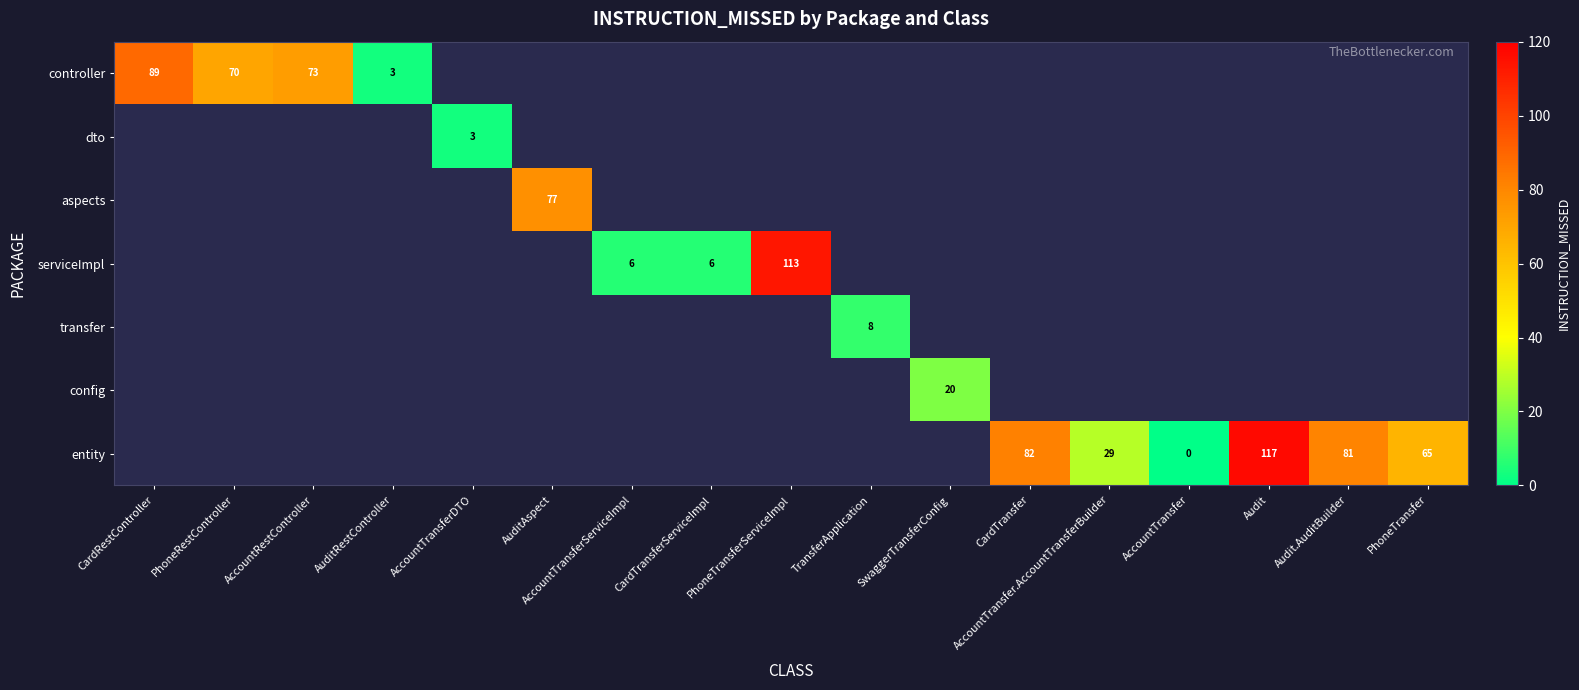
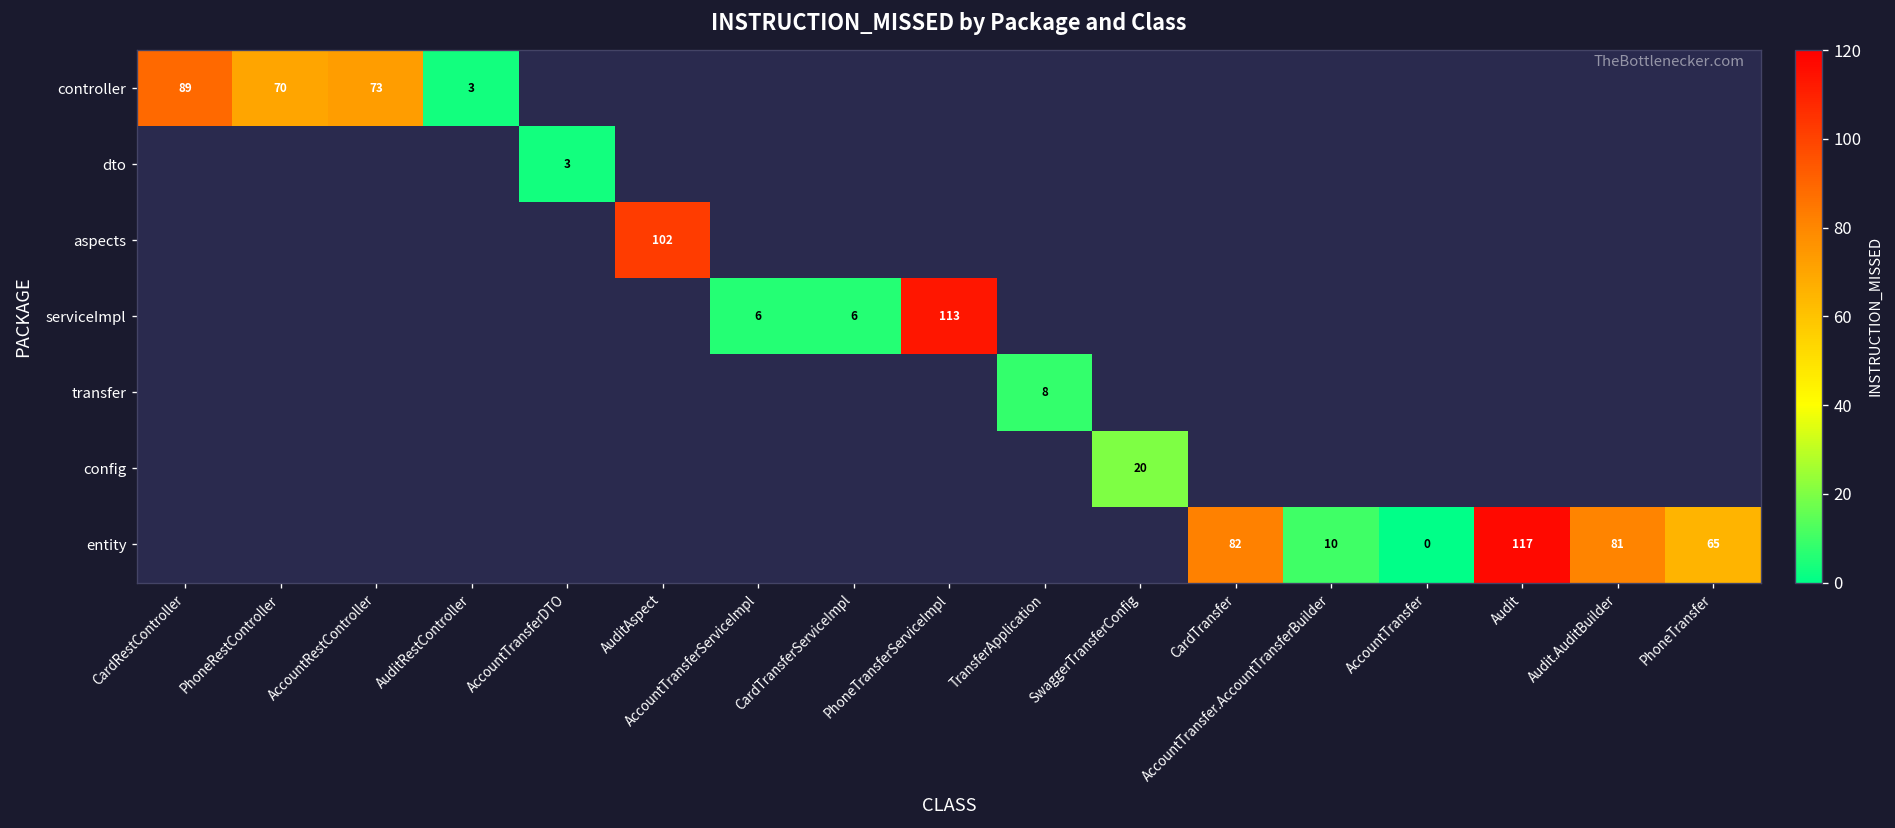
  {
    "controller": {
      "CardRestController": 89,
      "PhoneRestController": 70,
      "AccountRestController": 73,
      "AuditRestController": 3
    },
    "dto": {
      "AccountTransferDTO": 3
    },
    "aspects": {
-     "AuditAspect": 77
+     "AuditAspect": 102
    },
    "serviceImpl": {
      "AccountTransferServiceImpl": 6,
      "CardTransferServiceImpl": 6,
      "PhoneTransferServiceImpl": 113
    },
    "transfer": {
      "TransferApplication": 8
    },
    "config": {
      "SwaggerTransferConfig": 20
    },
    "entity": {
      "CardTransfer": 82,
-     "AccountTransfer.AccountTransferBuilder": 29,
+     "AccountTransfer.AccountTransferBuilder": 10,
      "AccountTransfer": 0,
      "Audit": 117,
      "Audit.AuditBuilder": 81,
      "PhoneTransfer": 65
    }
  }
